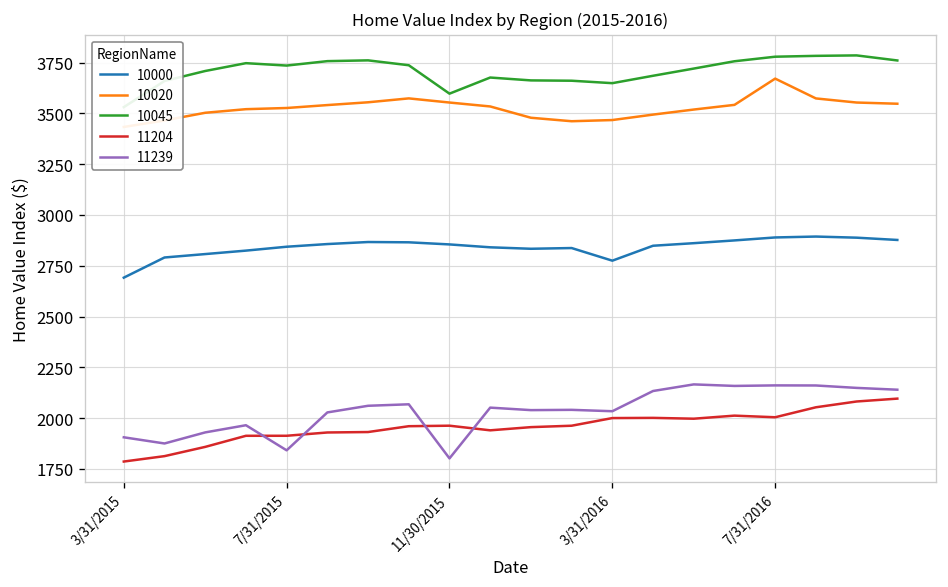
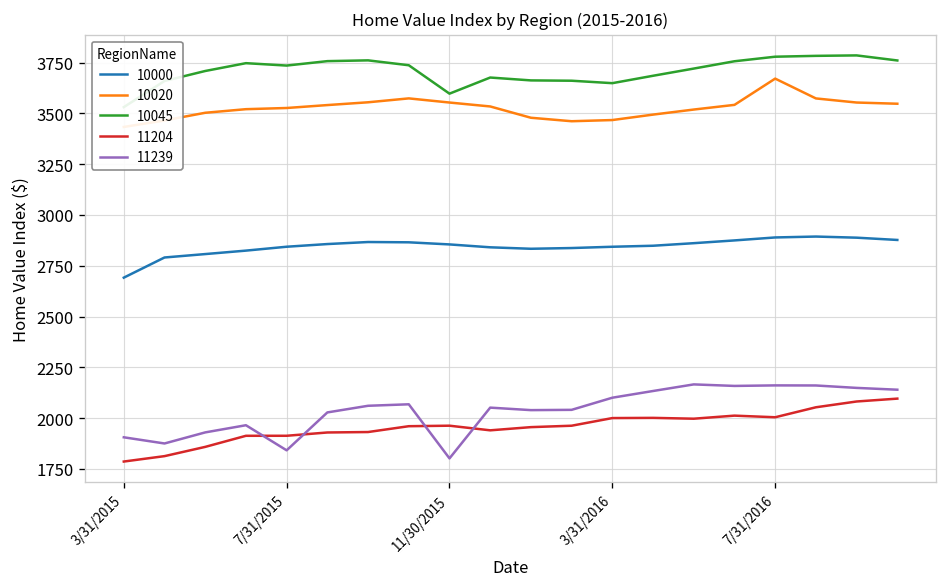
  {
    "10000": {
      "3/31/2015": 2690,
      "7/31/2015": 2840,
      "11/30/2015": 2860,
-     "3/31/2016": 2780,
+     "3/31/2016": 2840,
      "7/31/2016": 2890
    },
    "10020": {
      "7/31/2015": 3530,
      "11/30/2015": 3550,
      "3/31/2016": 3470,
      "7/31/2016": 3670
    },
    "10045": {
      "7/31/2015": 3740,
      "11/30/2015": 3600,
      "3/31/2016": 3650,
      "7/31/2016": 3780
    },
    "11204": {
      "3/31/2015": 1790,
      "7/31/2015": 1910,
      "11/30/2015": 1960,
      "3/31/2016": 2000,
      "7/31/2016": 2000
    },
    "11239": {
      "3/31/2015": 1910,
      "7/31/2015": 1840,
      "11/30/2015": 1800,
-     "3/31/2016": 2030,
+     "3/31/2016": 2100,
      "7/31/2016": 2160
    }
  }
